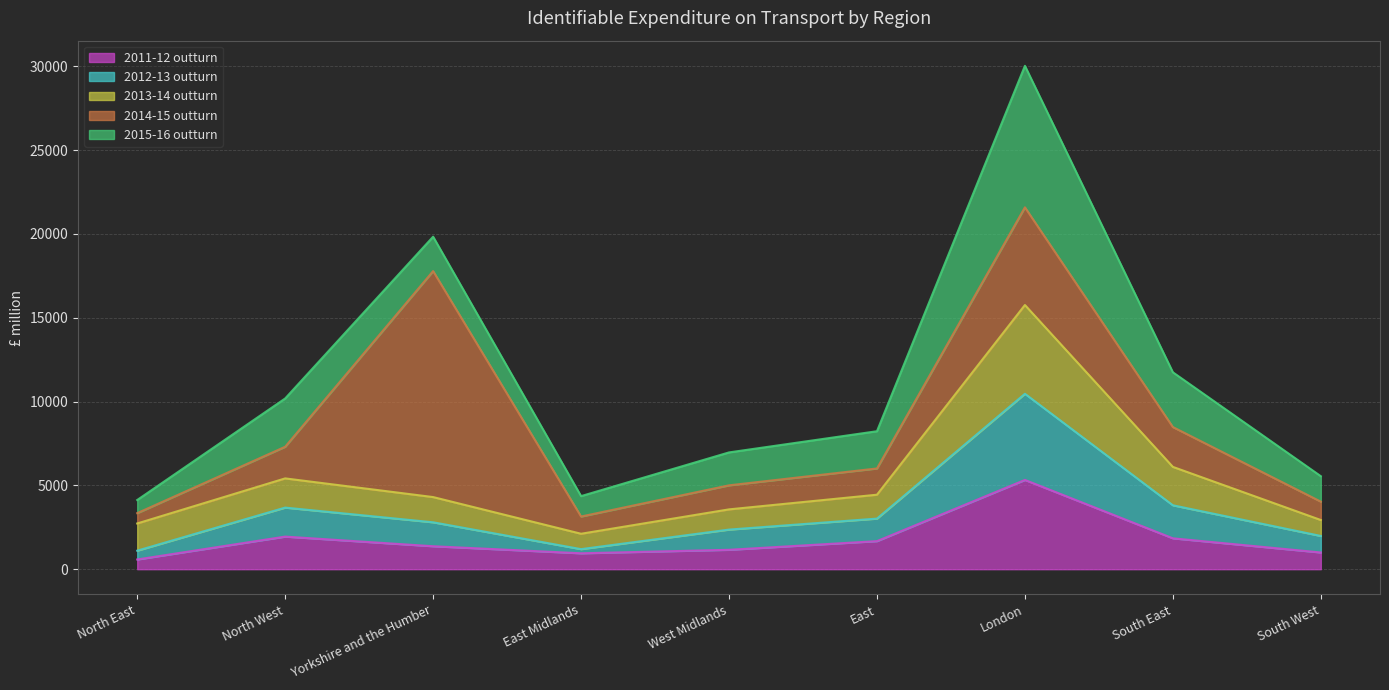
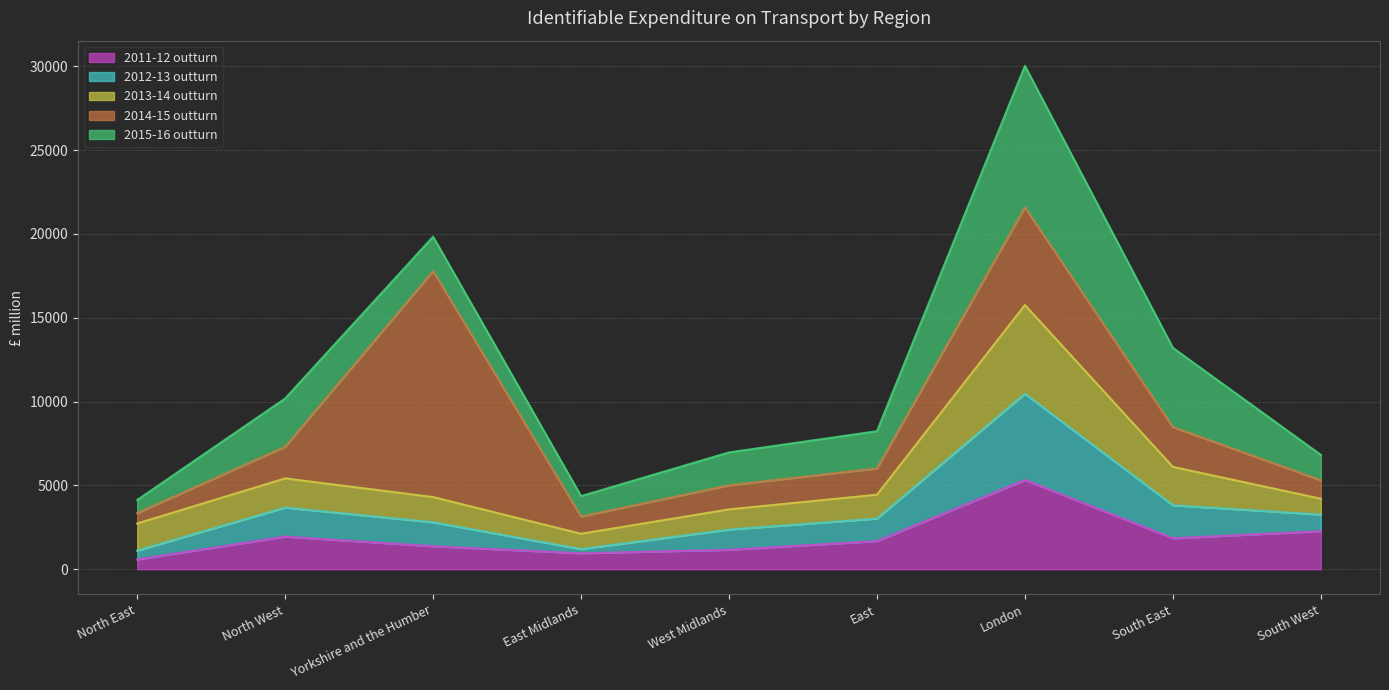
  {
    "2011-12 outturn": {
      "North East": 600,
      "North West": 1900,
      "Yorkshire and the Humber": 1400,
      "East Midlands": 900,
      "West Midlands": 1200,
      "East": 1700,
      "London": 5300,
      "South East": 1800,
-     "South West": 1000
+     "South West": 2300
    },
    "2012-13 outturn": {
      "North East": 500,
      "North West": 1700,
      "Yorkshire and the Humber": 1400,
      "East Midlands": 200,
      "West Midlands": 1200,
      "East": 1300,
      "London": 5100,
      "South East": 2000,
      "South West": 1000
    },
    "2013-14 outturn": {
      "North East": 1600,
      "North West": 1700,
      "Yorkshire and the Humber": 1500,
      "East Midlands": 900,
      "West Midlands": 1200,
      "East": 1400,
      "London": 5300,
      "South East": 2300,
      "South West": 1000
    },
    "2014-15 outturn": {
      "North East": 600,
      "North West": 1900,
      "Yorkshire and the Humber": 13500,
      "East Midlands": 1000,
      "West Midlands": 1400,
      "East": 1600,
      "London": 5800,
      "South East": 2400,
      "South West": 1100
    },
    "2015-16 outturn": {
      "North East": 800,
      "North West": 2900,
      "Yorkshire and the Humber": 2100,
      "East Midlands": 1200,
      "West Midlands": 2000,
      "East": 2200,
      "London": 8400,
-     "South East": 3300,
+     "South East": 4700,
      "South West": 1500
    }
  }
